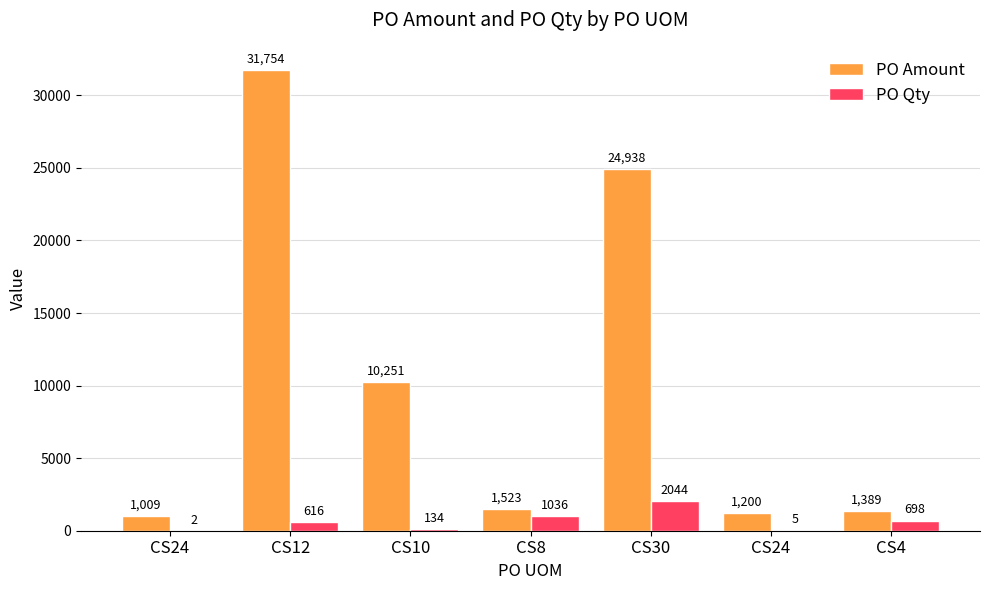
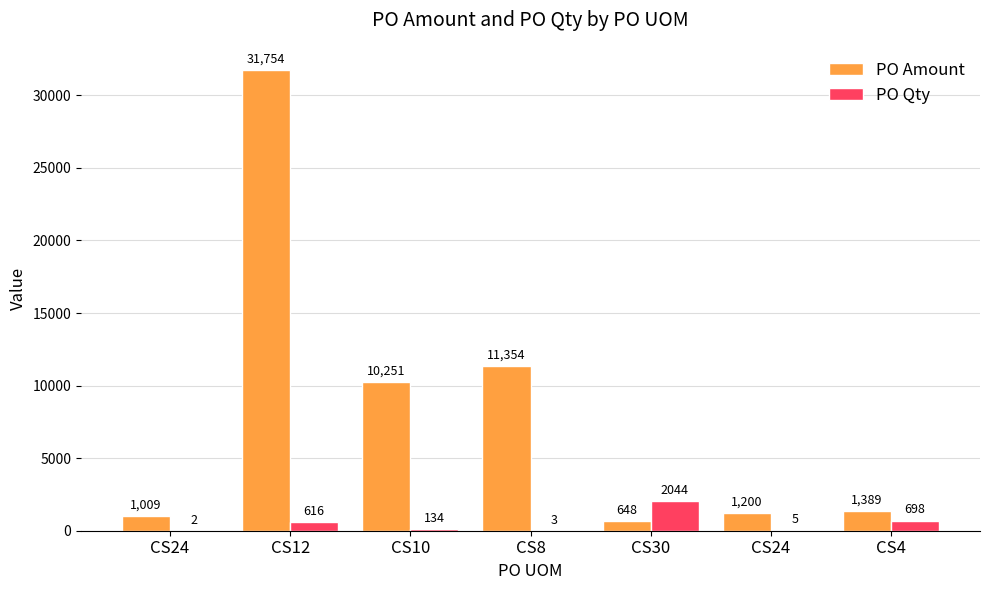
  {
    "PO Amount": {
      "CS12": "31,754",
      "CS10": "10,251",
-     "CS8": "1,523",
-     "CS30": "24,938",
+     "CS8": "11,354",
+     "CS30": "648",
      "CS4": "1,389"
    },
    "PO Qty": {
      "CS12": "616",
      "CS10": "134",
-     "CS8": "1036",
+     "CS8": "3",
      "CS30": "2044",
      "CS4": "698"
    }
  }
